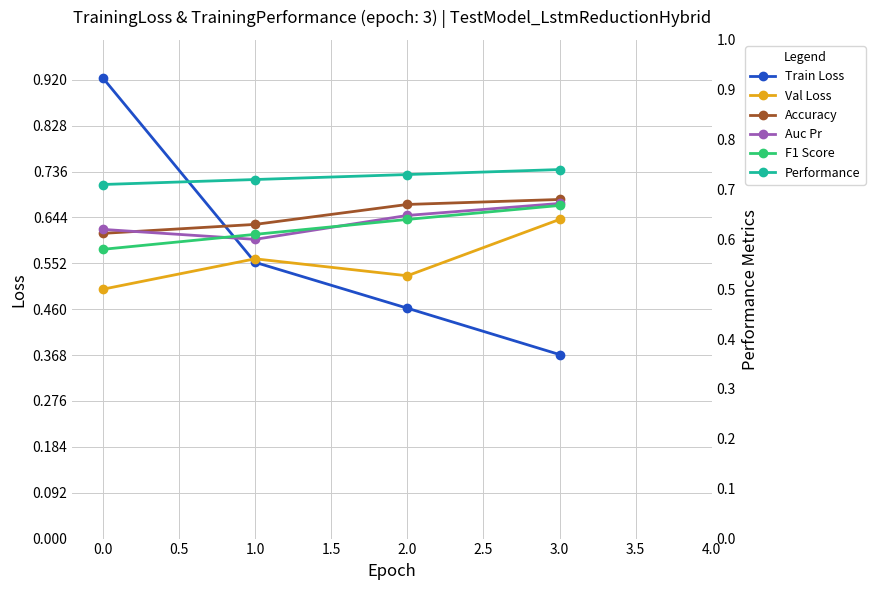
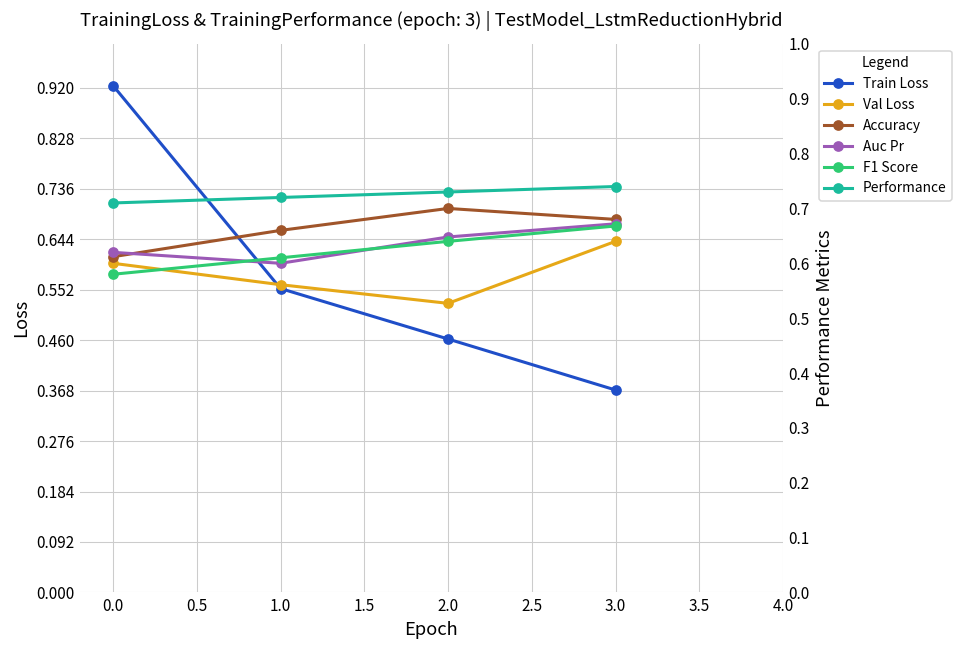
  {
    "Train Loss": {
      "0.0": 0.92,
      "1.0": 0.55,
      "2.0": 0.46,
      "3.0": 0.37
    },
    "Val Loss": {
-     "0.0": 0.5,
+     "0.0": 0.6,
      "1.0": 0.56,
      "2.0": 0.53,
      "3.0": 0.64
    },
    "Accuracy": {
      "0.0": 0.61,
-     "1.0": 0.63,
-     "2.0": 0.67,
+     "1.0": 0.66,
+     "2.0": 0.70,
      "3.0": 0.68
    },
    "Auc Pr": {
      "0.0": 0.62,
      "1.0": 0.60,
      "2.0": 0.65
    }
  }
